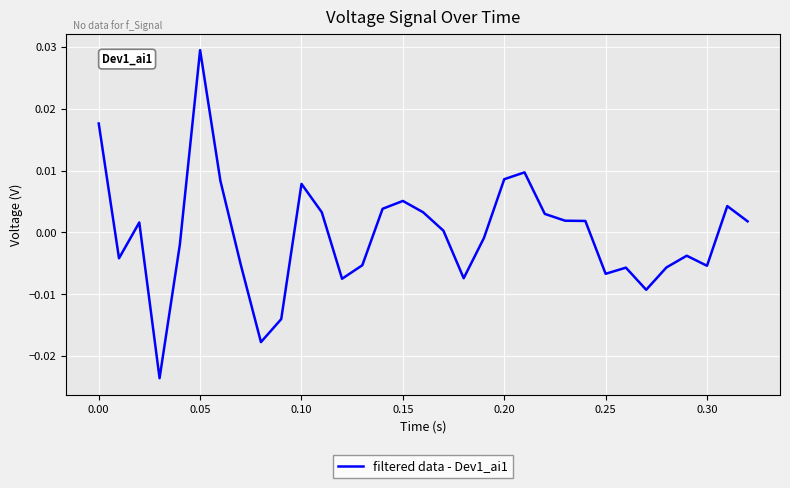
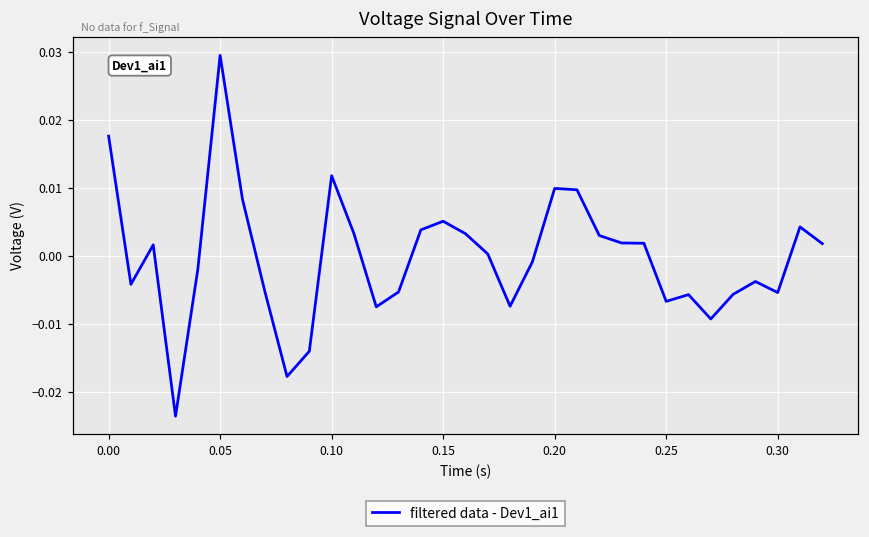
  {
    "0.00": 0.018,
    "0.05": 0.029,
-   "0.10": 0.008,
+   "0.10": 0.012,
    "0.15": 0.005,
-   "0.20": 0.009,
+   "0.20": 0.010,
    "0.25": -0.007,
    "0.30": -0.005
  }
